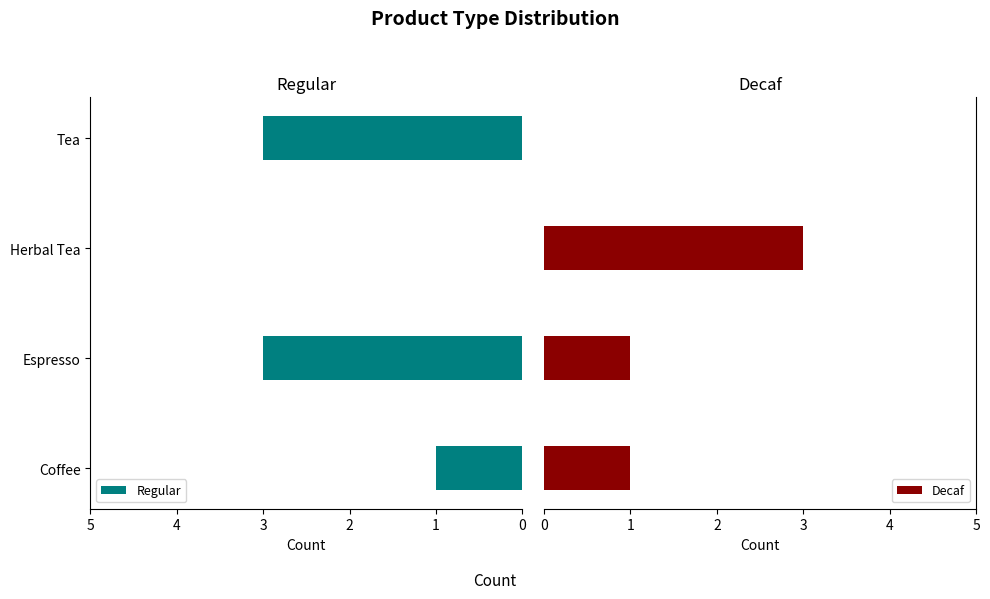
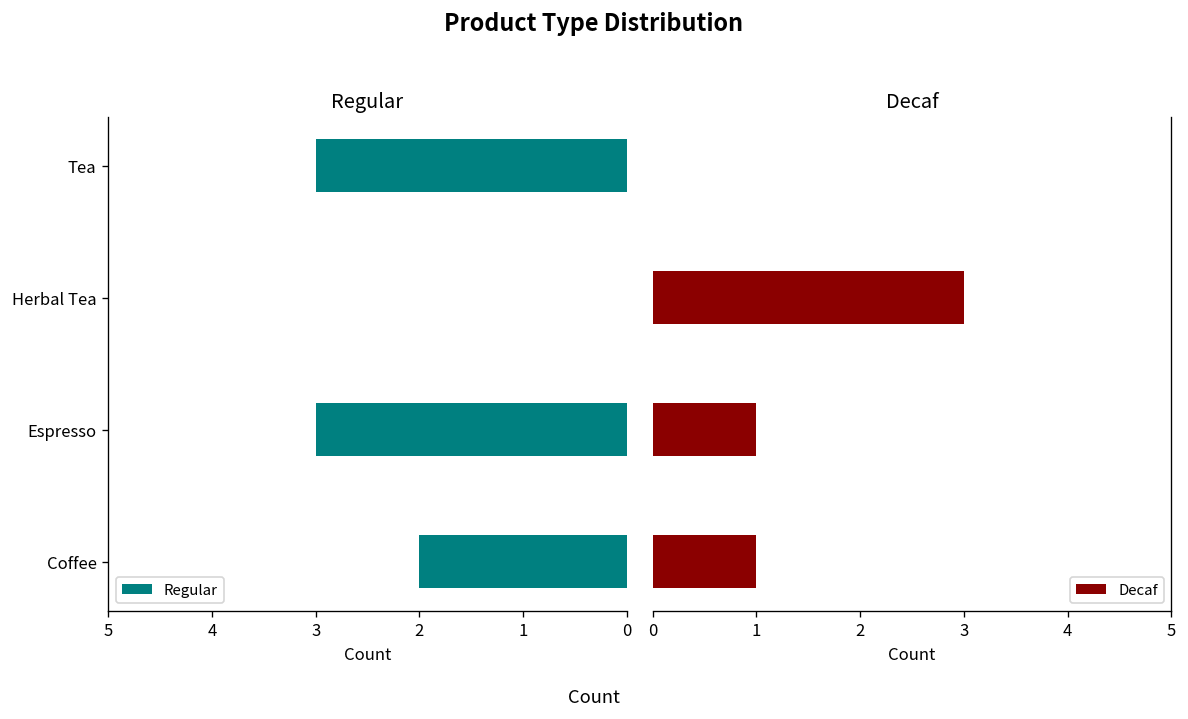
  {
    "Regular": {
      "Tea": 3,
      "Herbal Tea": 0,
      "Espresso": 3,
-     "Coffee": 1
+     "Coffee": 2
    }
  }
